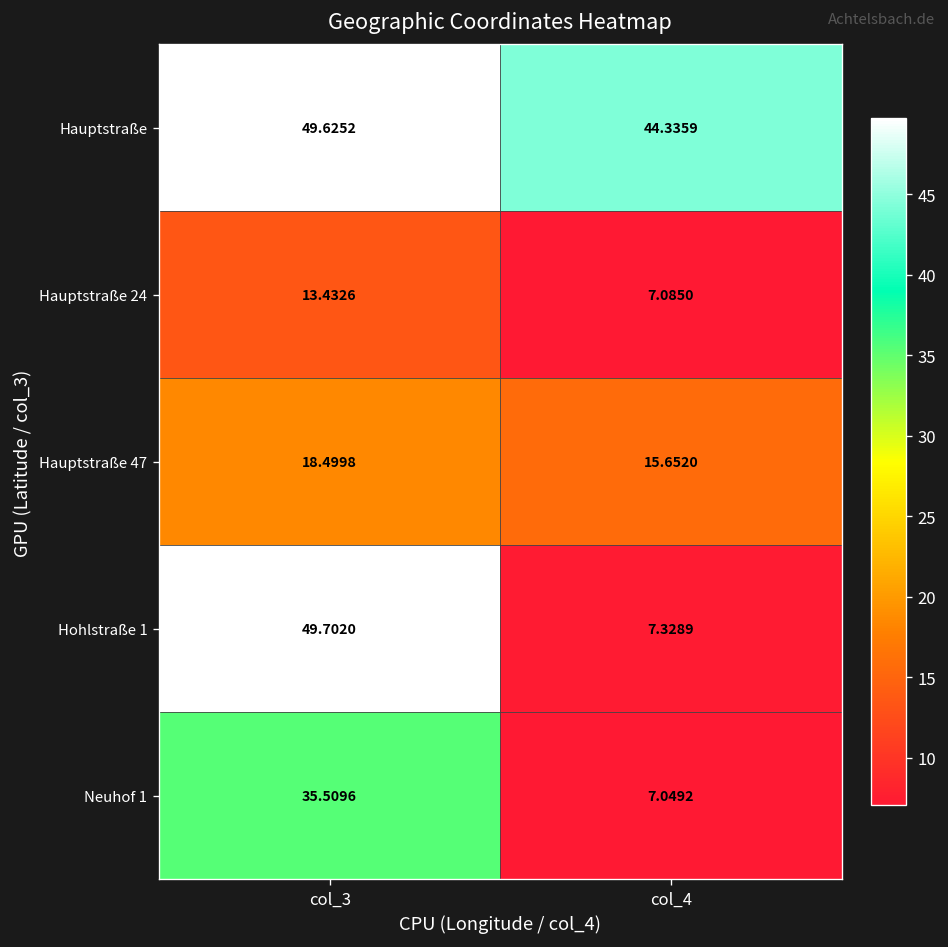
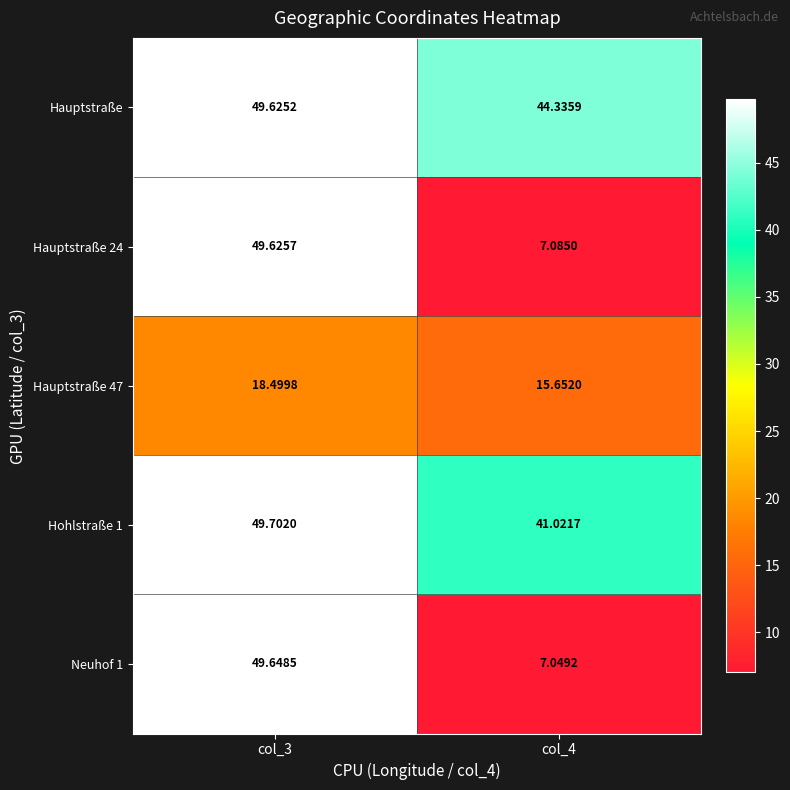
  {
    "Hauptstraße": {
      "col_3": 49.6252,
      "col_4": 44.3359
    },
    "Hauptstraße 24": {
-     "col_3": 13.4326,
+     "col_3": 49.6257,
      "col_4": 7.0850
    },
    "Hauptstraße 47": {
      "col_3": 18.4998,
      "col_4": 15.6520
    },
    "Hohlstraße 1": {
      "col_3": 49.7020,
-     "col_4": 7.3289
+     "col_4": 41.0217
    },
    "Neuhof 1": {
-     "col_3": 35.5096,
+     "col_3": 49.6485,
      "col_4": 7.0492
    }
  }
